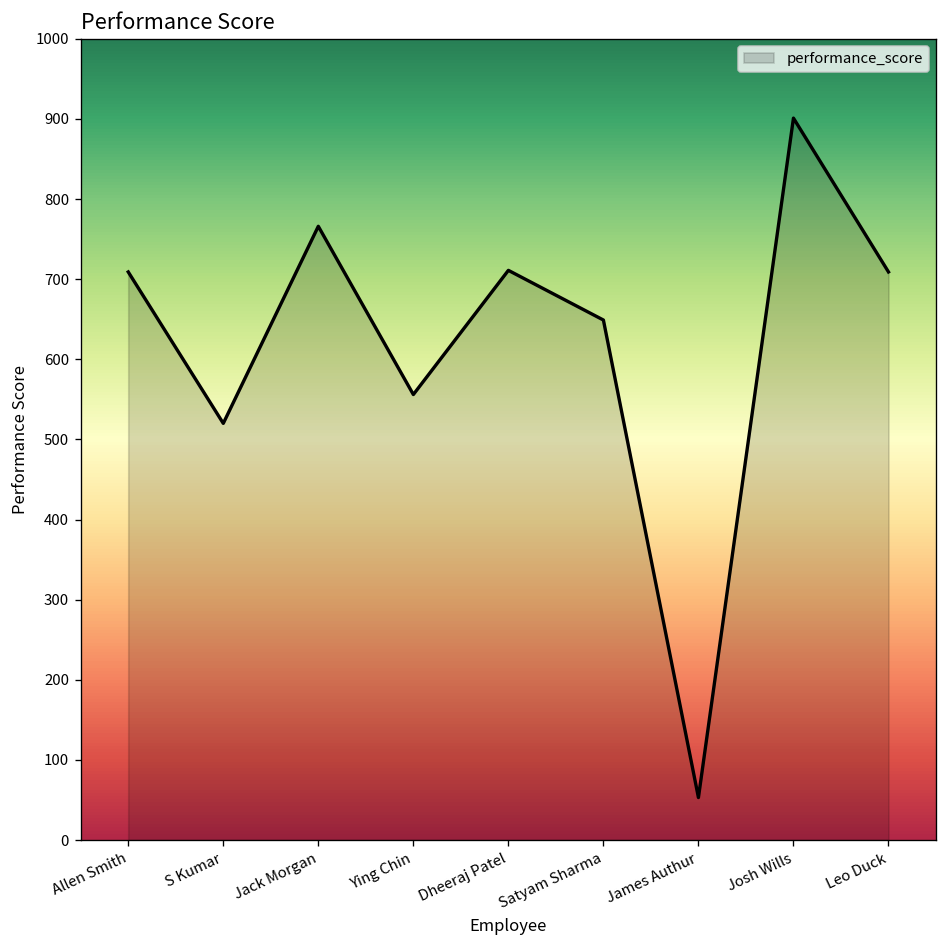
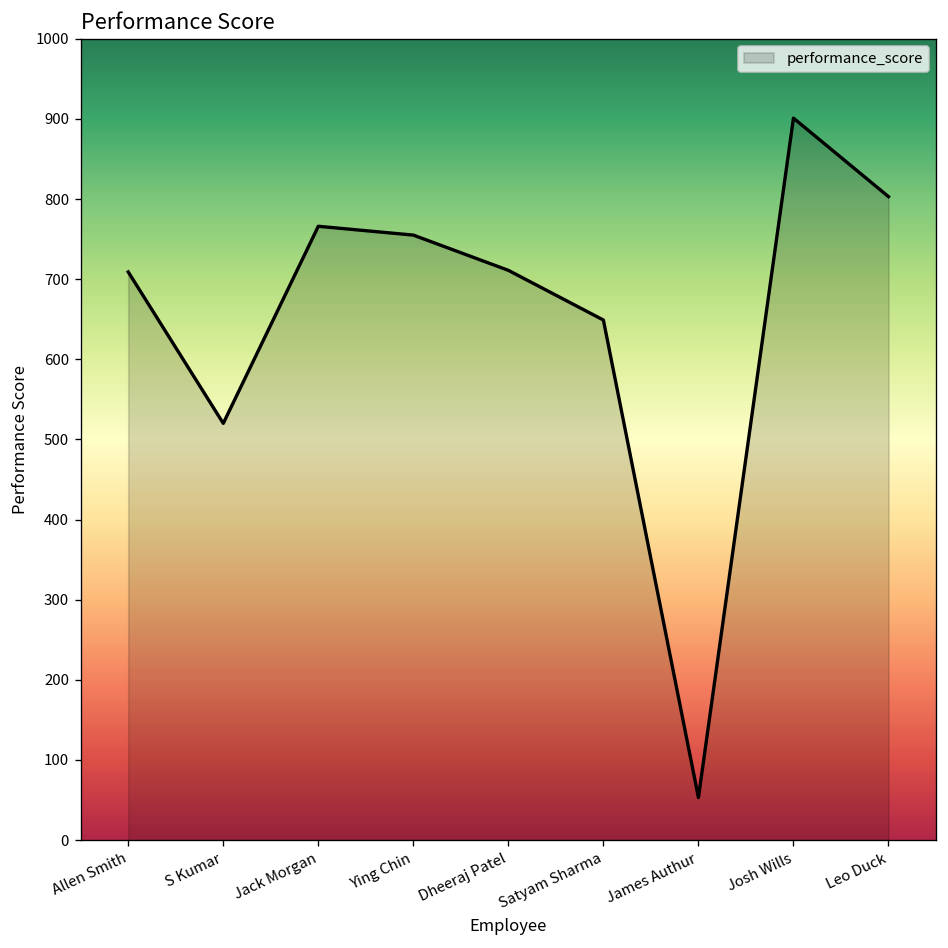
  {
    "Allen Smith": 710,
    "S Kumar": 520,
    "Jack Morgan": 770,
-   "Ying Chin": 560,
+   "Ying Chin": 760,
    "Dheeraj Patel": 710,
    "Satyam Sharma": 650,
    "James Authur": 50,
    "Josh Wills": 900,
-   "Leo Duck": 710
+   "Leo Duck": 800
  }
